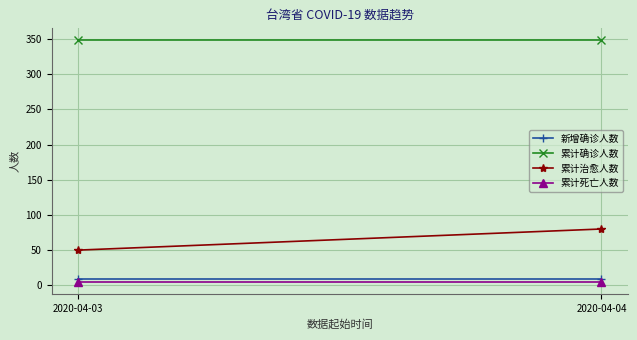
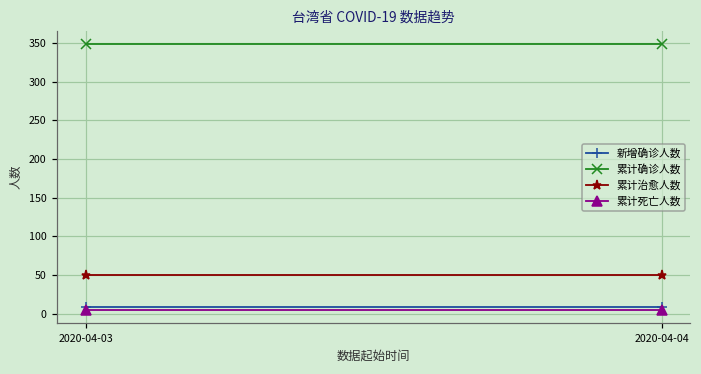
  {
    "新增确诊人数": {
      "2020-04-03": 10,
      "2020-04-04": 10
    },
    "累计确诊人数": {
      "2020-04-03": 350,
      "2020-04-04": 350
    },
    "累计治愈人数": {
      "2020-04-03": 50,
-     "2020-04-04": 80
+     "2020-04-04": 50
    },
    "累计死亡人数": {
      "2020-04-03": 10,
      "2020-04-04": 10
    }
  }
